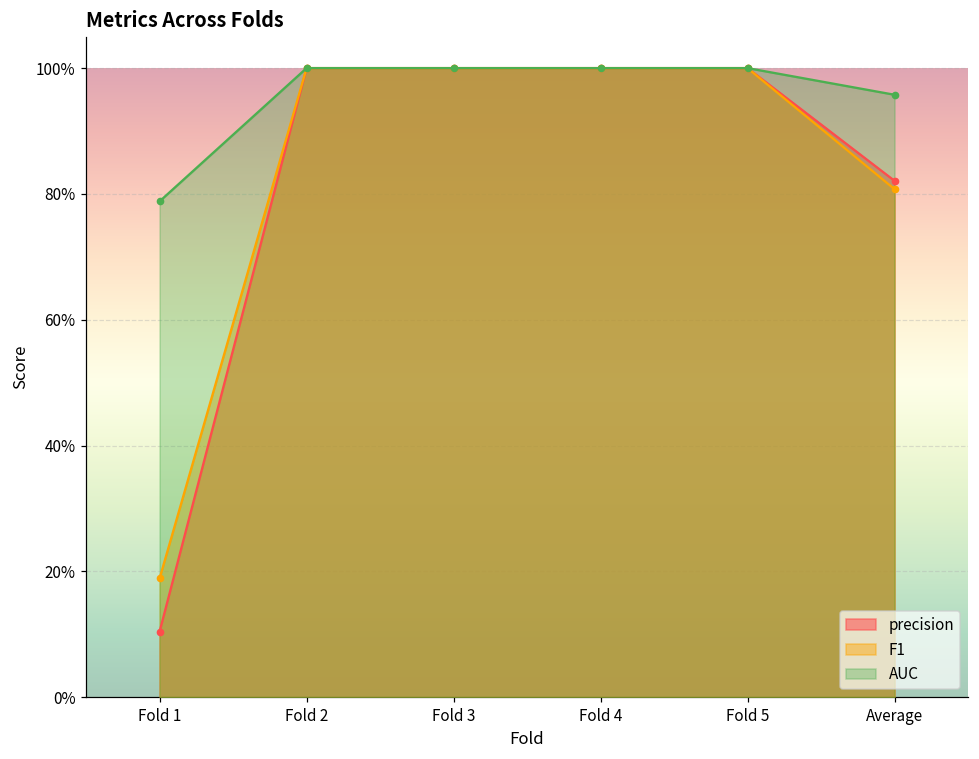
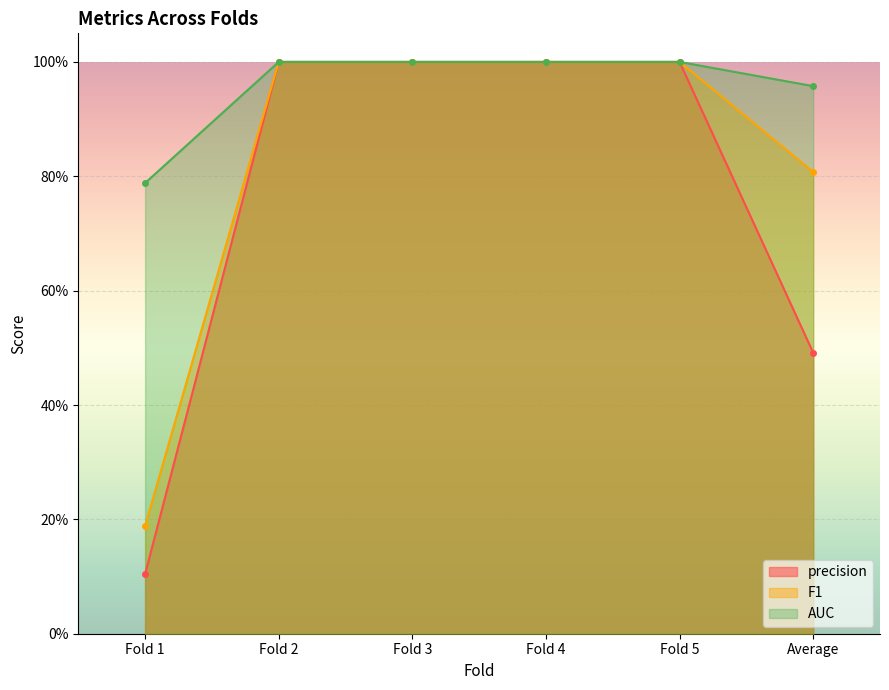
  {
    "precision": {
      "Fold 1": "10%",
-     "Average": "82%"
+     "Average": "49%"
    },
    "F1": {
      "Fold 1": "19%",
      "Average": "81%"
    },
    "AUC": {
      "Fold 1": "79%",
      "Average": "96%"
    }
  }
